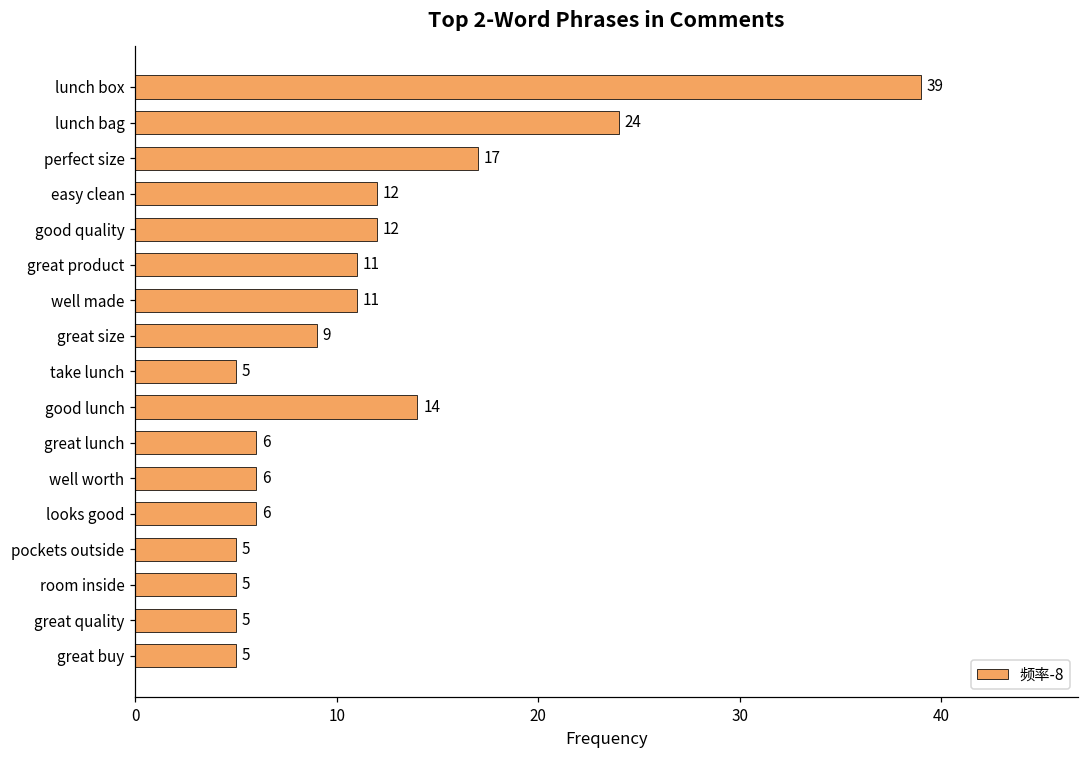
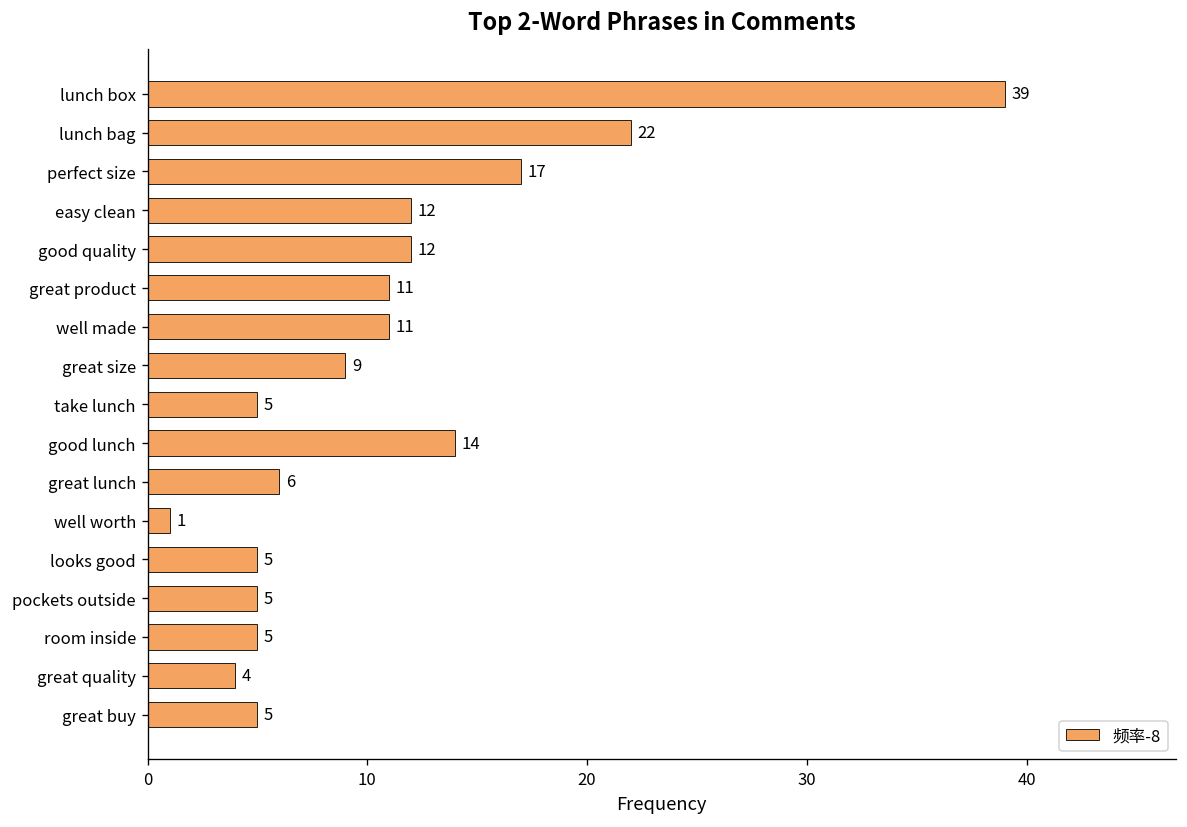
  {
    "lunch box": 39,
-   "lunch bag": 24,
+   "lunch bag": 22,
    "perfect size": 17,
    "easy clean": 12,
    "good quality": 12,
    "great product": 11,
    "well made": 11,
    "great size": 9,
    "take lunch": 5,
    "good lunch": 14,
    "great lunch": 6,
-   "well worth": 6,
-   "looks good": 6,
+   "well worth": 1,
+   "looks good": 5,
    "pockets outside": 5,
    "room inside": 5,
-   "great quality": 5,
+   "great quality": 4,
    "great buy": 5
  }
